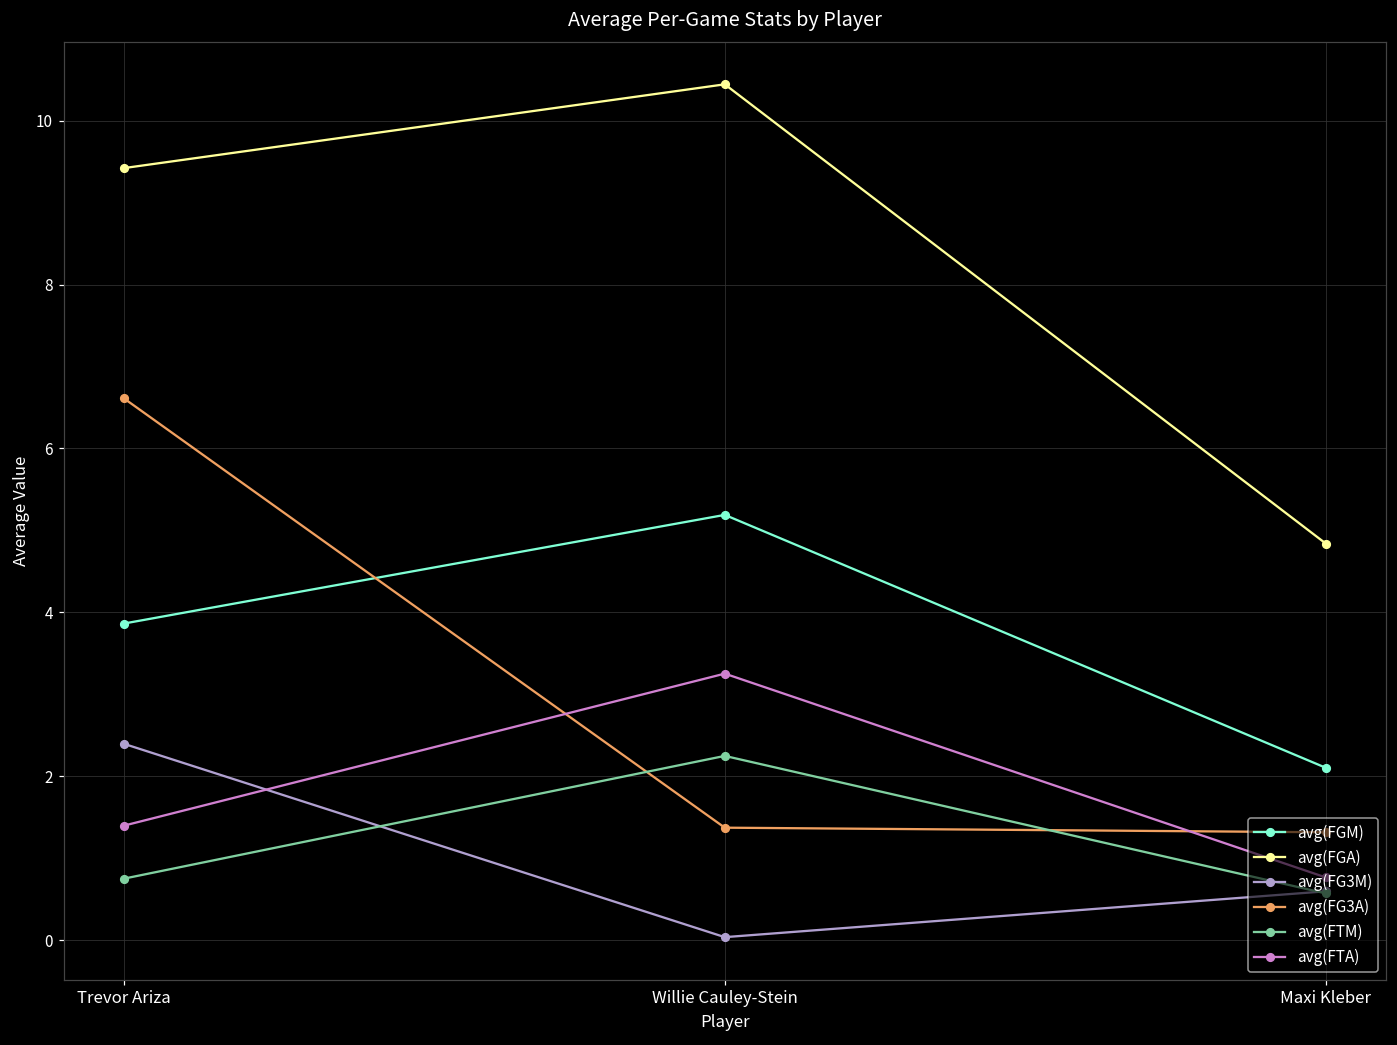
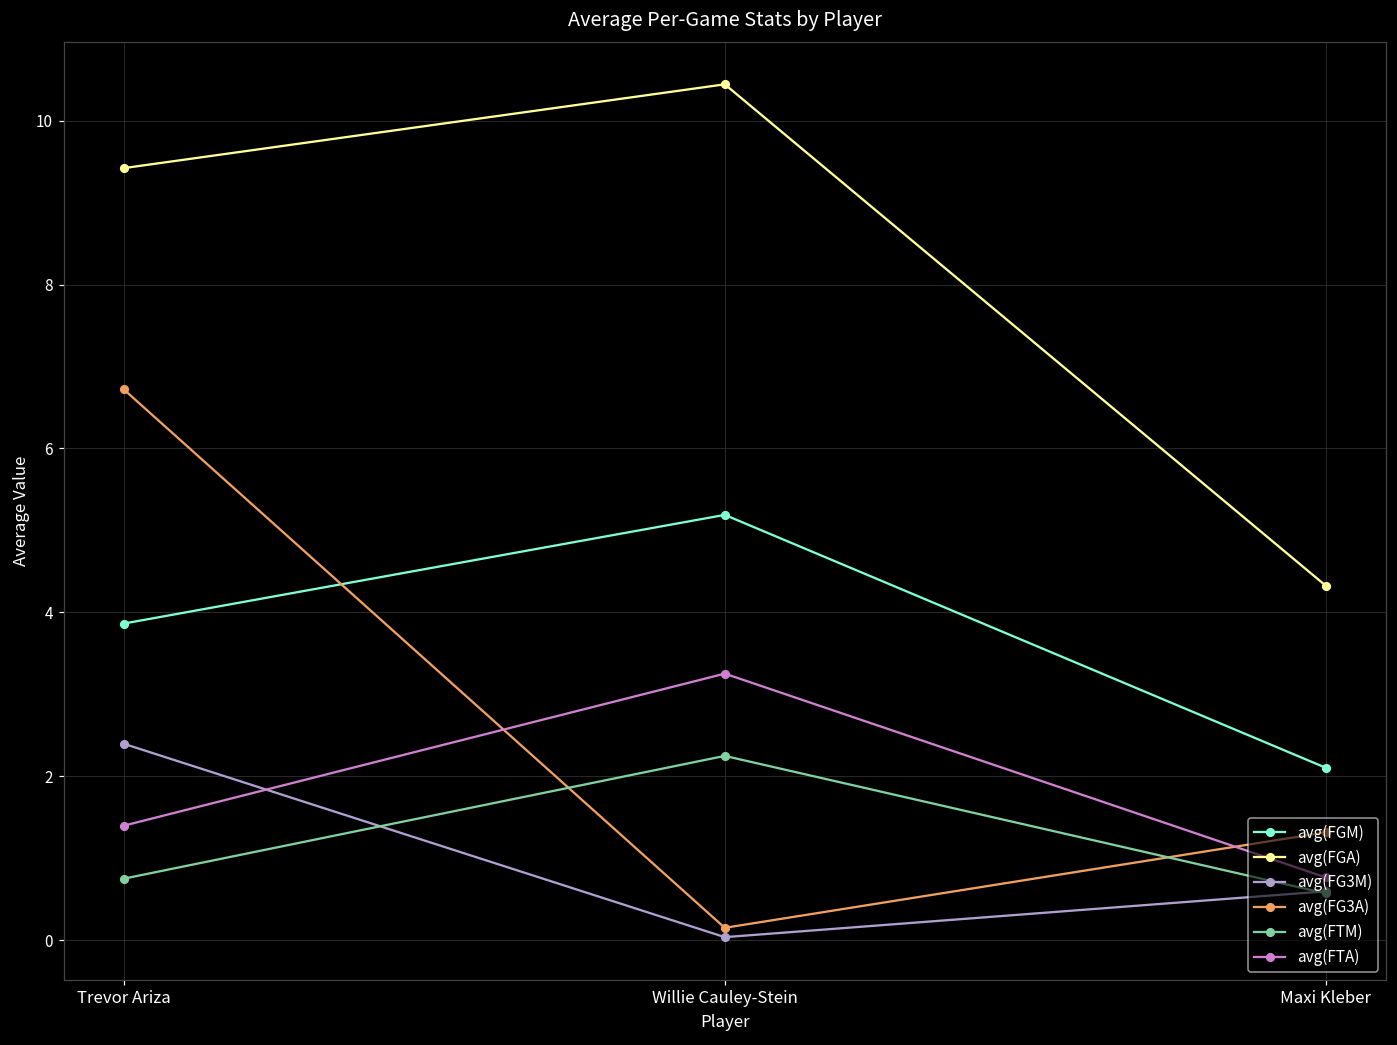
  {
    "avg(FGM)": {
      "Trevor Ariza": 3.9,
      "Willie Cauley-Stein": 5.2,
      "Maxi Kleber": 2.1
    },
    "avg(FGA)": {
      "Trevor Ariza": 9.4,
      "Willie Cauley-Stein": 10.4,
-     "Maxi Kleber": 4.8
+     "Maxi Kleber": 4.3
    },
    "avg(FG3A)": {
-     "Trevor Ariza": 6.6,
-     "Willie Cauley-Stein": 1.4
+     "Trevor Ariza": 6.7,
+     "Willie Cauley-Stein": 0.2
    },
    "avg(FTM)": {
      "Trevor Ariza": 0.8,
      "Willie Cauley-Stein": 2.2
    }
  }
